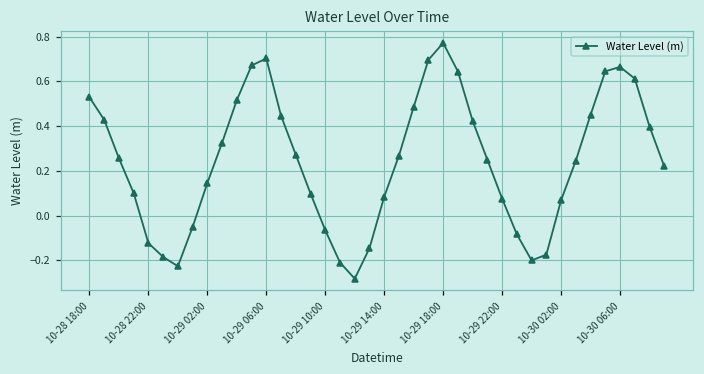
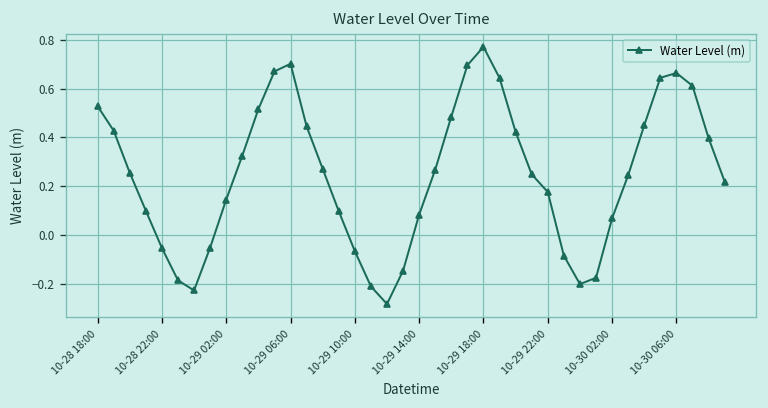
  {
    "10-28 18:00": 0.53,
-   "10-28 22:00": -0.12,
+   "10-28 22:00": -0.05,
    "10-29 02:00": 0.15,
    "10-29 06:00": 0.70,
    "10-29 10:00": -0.07,
    "10-29 14:00": 0.08,
    "10-29 18:00": 0.77,
-   "10-29 22:00": 0.08,
+   "10-29 22:00": 0.18,
    "10-30 02:00": 0.07,
    "10-30 06:00": 0.66
  }
